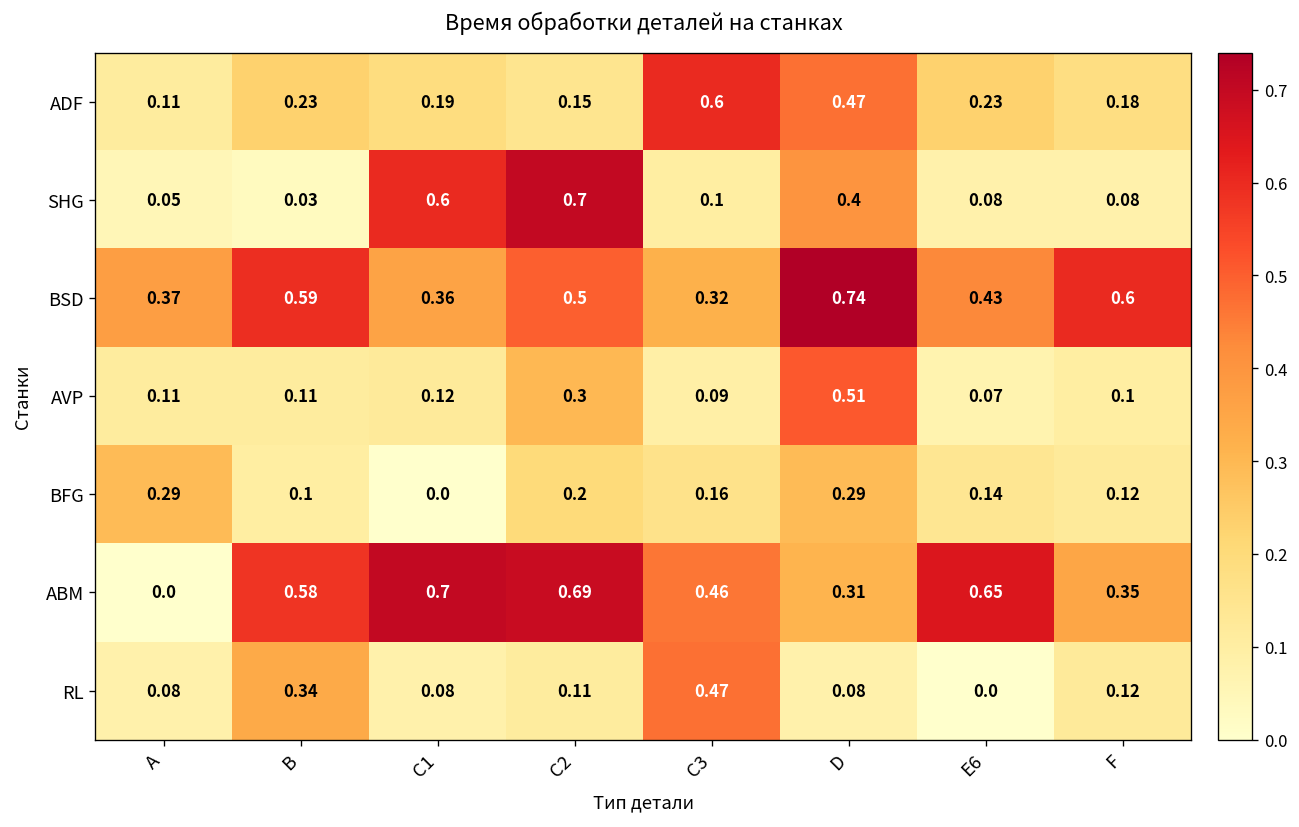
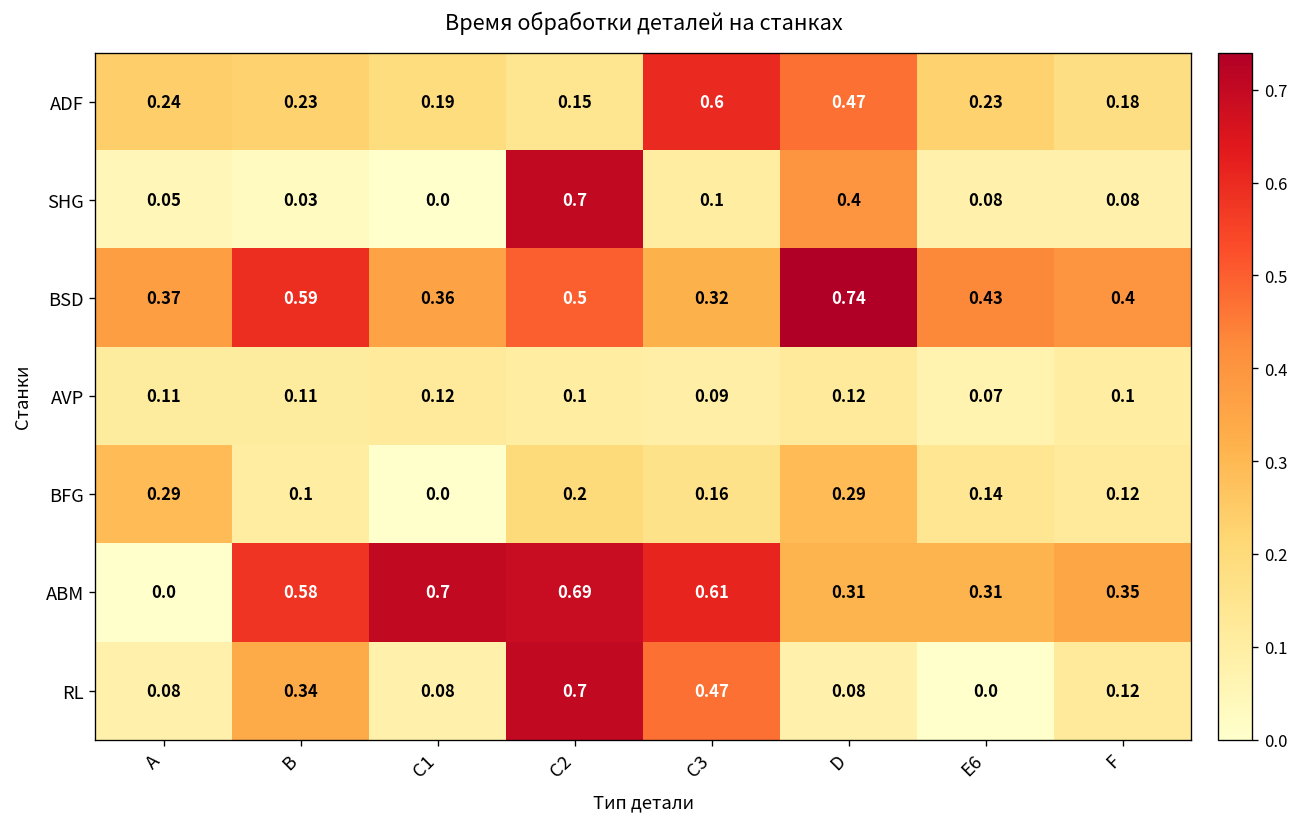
  {
    "ADF": {
-     "A": 0.11,
+     "A": 0.24,
      "B": 0.23,
      "C1": 0.19,
      "C2": 0.15,
      "C3": 0.6,
      "D": 0.47,
      "E6": 0.23,
      "F": 0.18
    },
    "SHG": {
      "A": 0.05,
      "B": 0.03,
-     "C1": 0.6,
+     "C1": 0.0,
      "C2": 0.7,
      "C3": 0.1,
      "D": 0.4,
      "E6": 0.08,
      "F": 0.08
    },
    "BSD": {
      "A": 0.37,
      "B": 0.59,
      "C1": 0.36,
      "C2": 0.5,
      "C3": 0.32,
      "D": 0.74,
      "E6": 0.43,
-     "F": 0.6
+     "F": 0.4
    },
    "AVP": {
      "A": 0.11,
      "B": 0.11,
      "C1": 0.12,
-     "C2": 0.3,
+     "C2": 0.1,
      "C3": 0.09,
-     "D": 0.51,
+     "D": 0.12,
      "E6": 0.07,
      "F": 0.1
    },
    "BFG": {
      "A": 0.29,
      "B": 0.1,
      "C1": 0.0,
      "C2": 0.2,
      "C3": 0.16,
      "D": 0.29,
      "E6": 0.14,
      "F": 0.12
    },
    "ABM": {
      "A": 0.0,
      "B": 0.58,
      "C1": 0.7,
      "C2": 0.69,
-     "C3": 0.46,
+     "C3": 0.61,
      "D": 0.31,
-     "E6": 0.65,
+     "E6": 0.31,
      "F": 0.35
    },
    "RL": {
      "A": 0.08,
      "B": 0.34,
      "C1": 0.08,
-     "C2": 0.11,
+     "C2": 0.7,
      "C3": 0.47,
      "D": 0.08,
      "E6": 0.0,
      "F": 0.12
    }
  }
